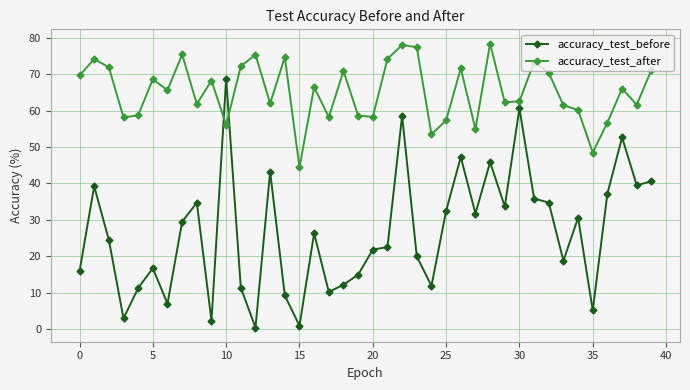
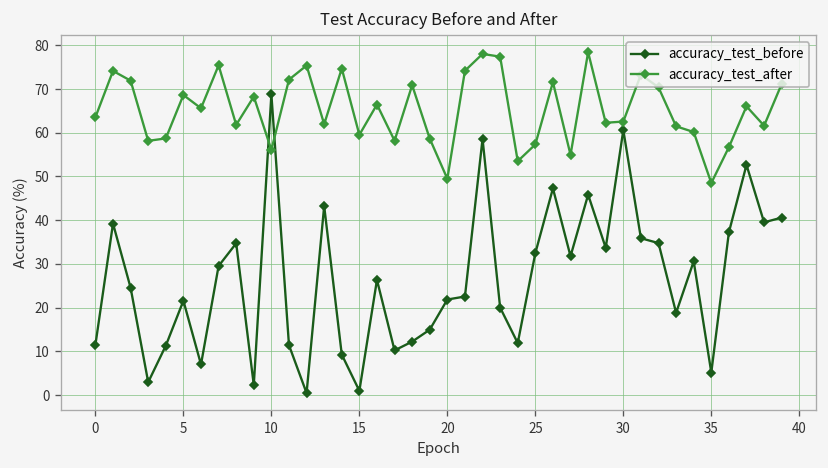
  {
    "accuracy_test_before": {
-     "0": 16,
-     "5": 17,
+     "0": 12,
+     "5": 22,
      "10": 69,
      "15": 1,
      "20": 22,
      "25": 32,
      "30": 61,
      "35": 5
    },
    "accuracy_test_after": {
-     "0": 70,
+     "0": 64,
      "5": 69,
      "10": 56,
-     "15": 44,
-     "20": 58,
+     "15": 60,
+     "20": 49,
      "25": 57,
      "30": 63,
      "35": 48
    }
  }
